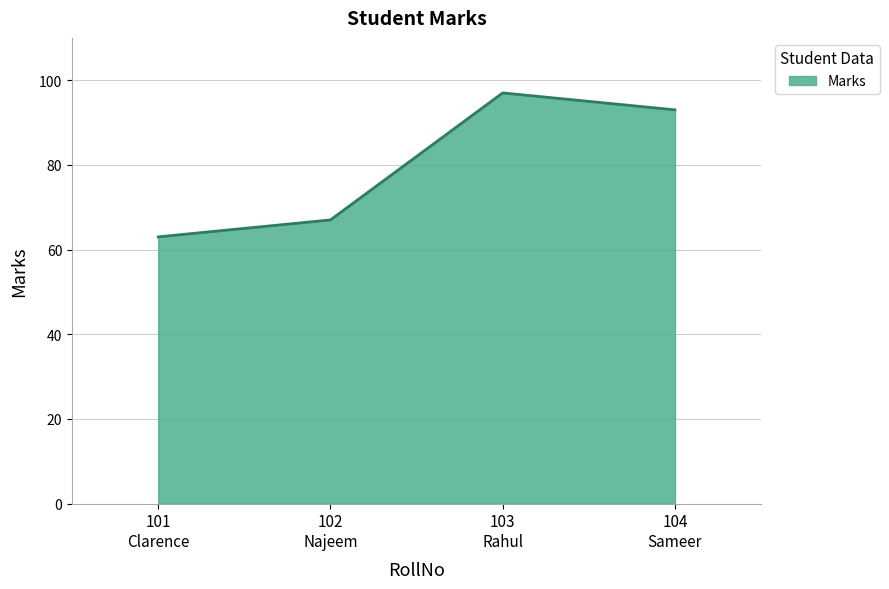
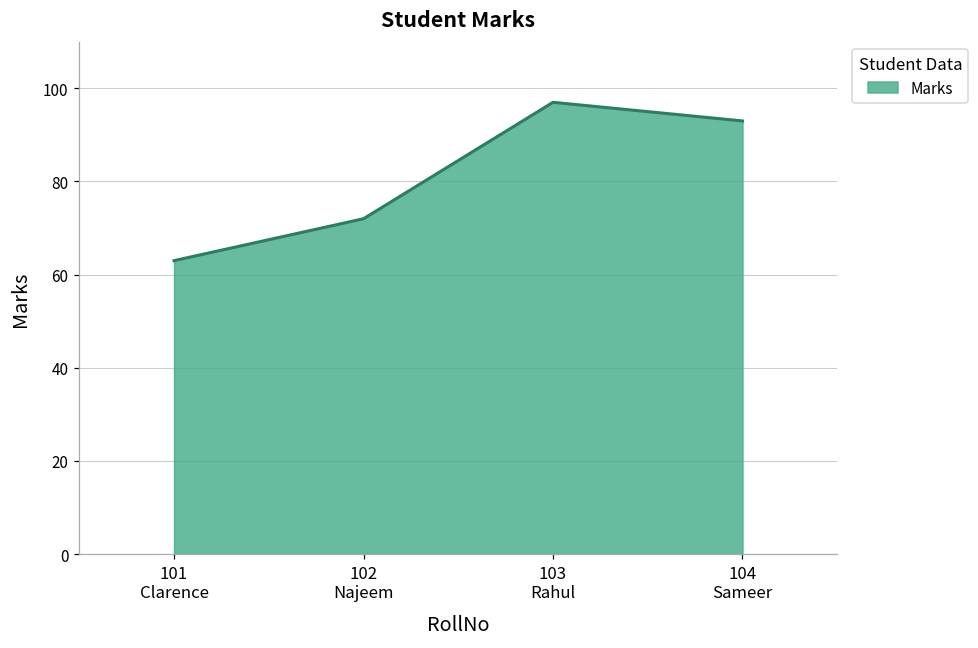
  {
    "101 Clarence": 63,
-   "102 Najeem": 67,
+   "102 Najeem": 72,
    "103 Rahul": 97,
    "104 Sameer": 93
  }
